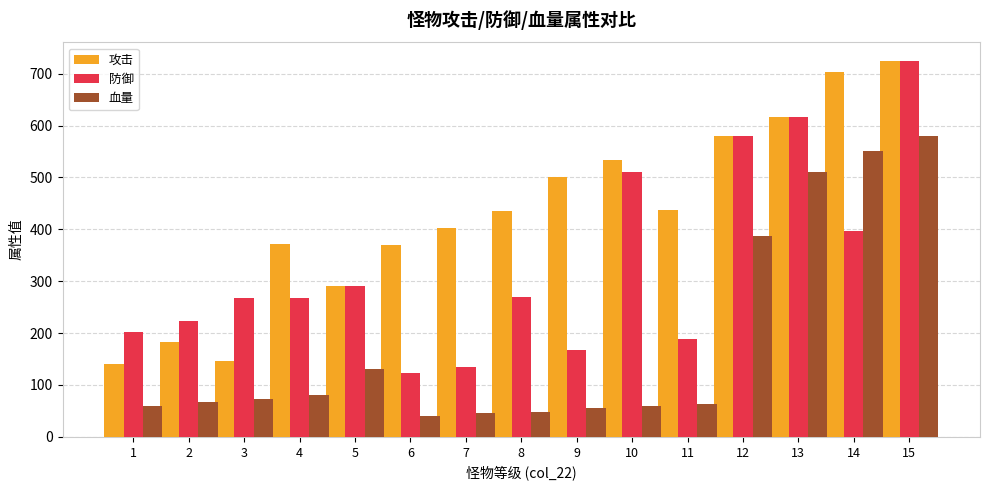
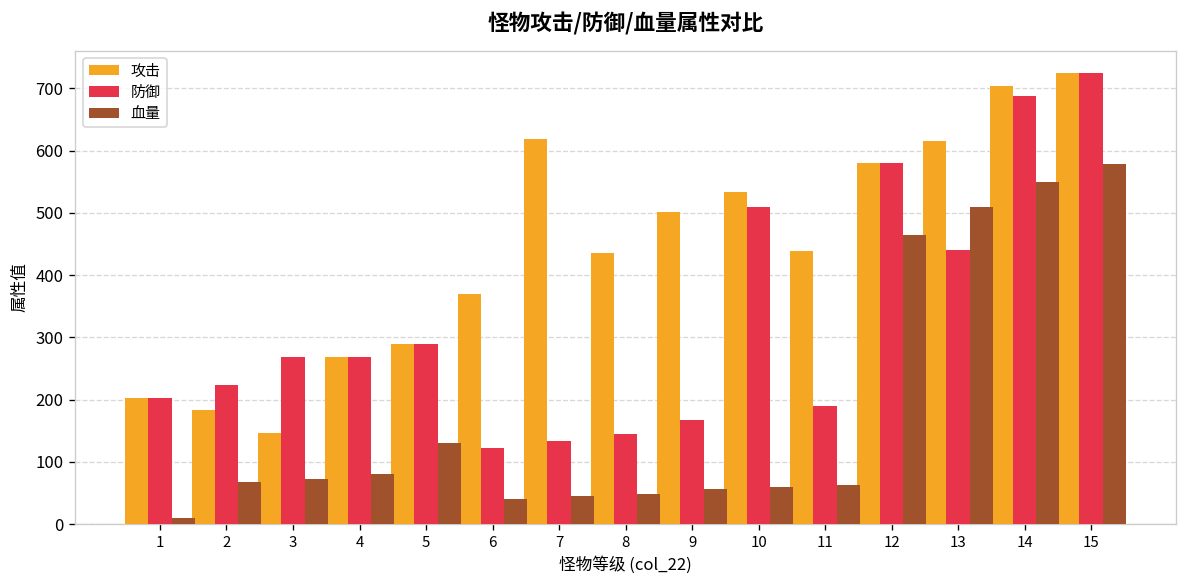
  {
    "攻击": {
-     "1": 140,
+     "1": 200,
      "2": 180,
      "3": 150,
-     "4": 370,
+     "4": 270,
      "5": 290,
      "6": 370,
-     "7": 400,
+     "7": 620,
      "8": 440,
      "9": 500,
      "10": 530,
      "11": 440,
      "12": 580,
      "13": 620,
      "14": 700,
      "15": 720
    },
    "防御": {
      "1": 200,
      "2": 220,
      "3": 270,
      "4": 270,
      "5": 290,
      "6": 120,
      "7": 130,
-     "8": 270,
+     "8": 150,
      "9": 170,
      "10": 510,
      "11": 190,
      "12": 580,
-     "13": 620,
-     "14": 400,
+     "13": 440,
+     "14": 690,
      "15": 720
    },
    "血量": {
-     "1": 60,
+     "1": 10,
      "2": 70,
      "3": 70,
      "4": 80,
      "5": 130,
      "6": 40,
      "7": 50,
      "8": 50,
      "9": 60,
      "10": 60,
      "11": 60,
-     "12": 390,
+     "12": 460,
      "13": 510,
      "14": 550,
      "15": 580
    }
  }
